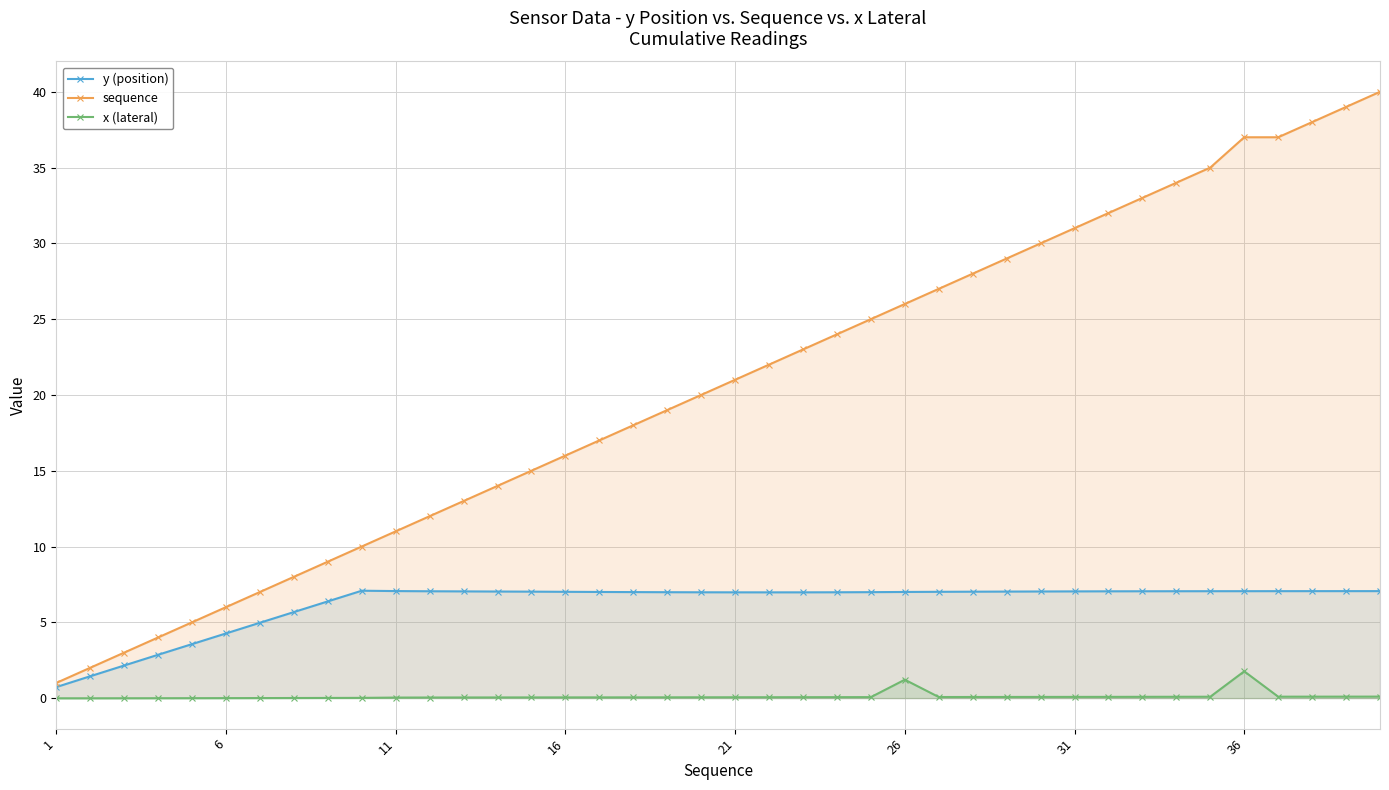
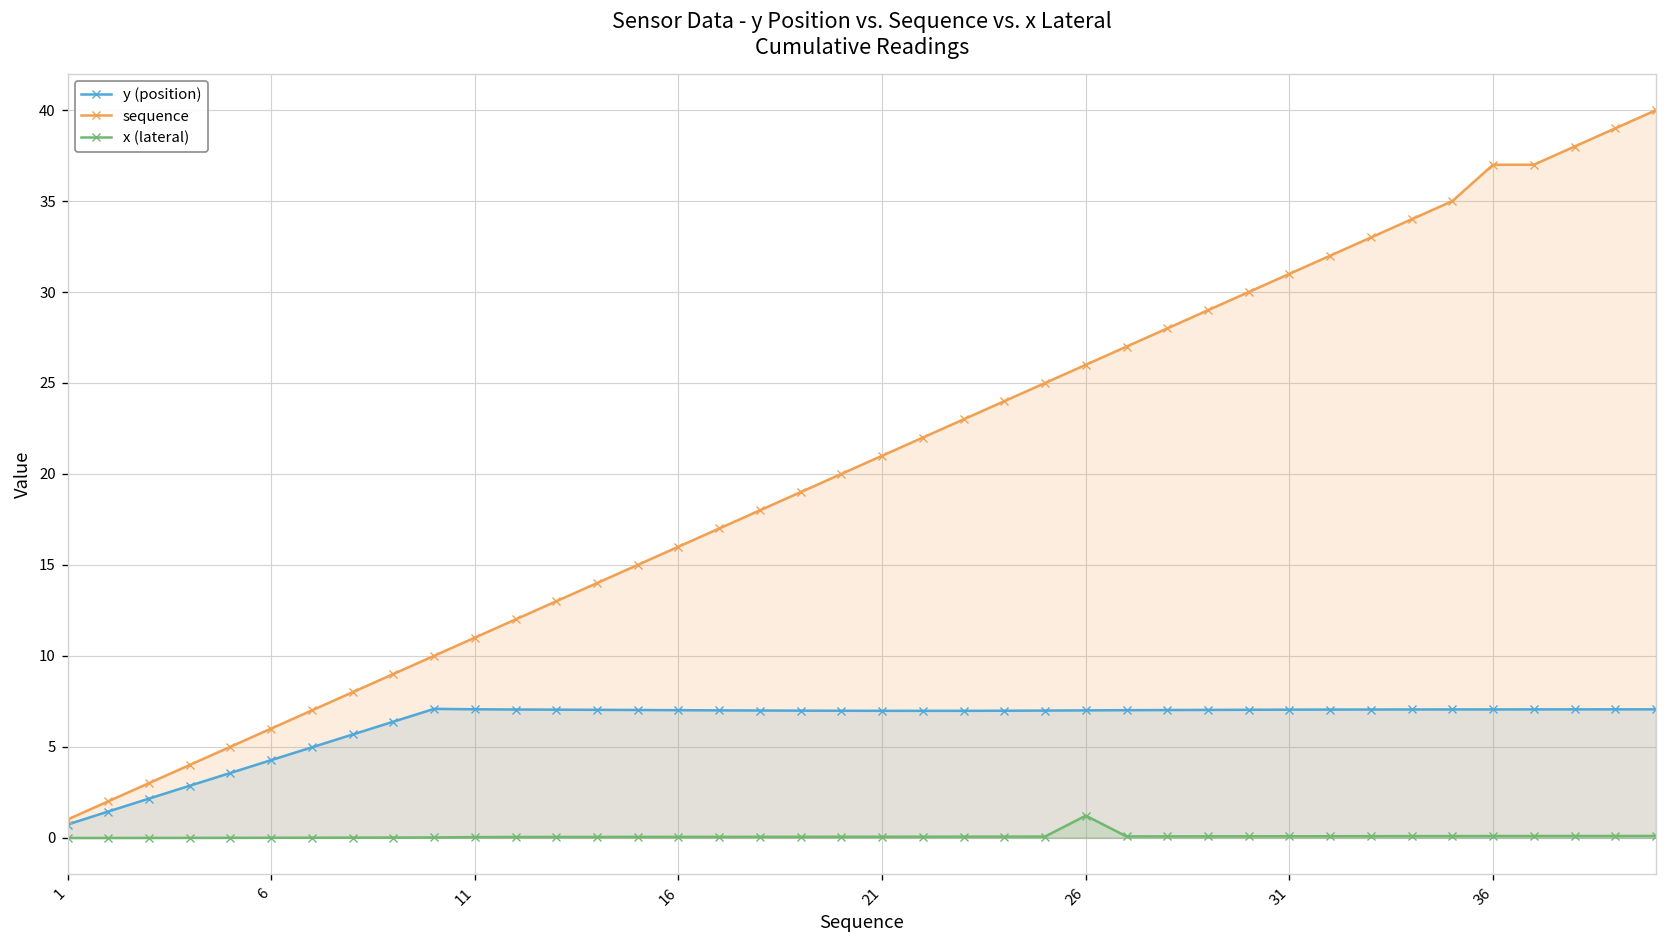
  {
    "y (position)": {
      "1": 0.7,
      "6": 4.3,
      "11": 7.1,
      "16": 7.0,
      "21": 7.0,
      "26": 7.0,
      "31": 7.0,
      "36": 7.1
    },
    "sequence": {
      "1": 1.0,
      "6": 6.0,
      "11": 11.0,
      "16": 16.0,
      "21": 21.0,
      "26": 26.0,
      "31": 31.0,
      "36": 37.0
    },
    "x (lateral)": {
      "1": 0.0,
      "6": 0.0,
      "11": 0.0,
      "16": 0.0,
      "21": 0.1,
      "26": 1.2,
      "31": 0.1,
-     "36": 1.8
+     "36": 0.1
    }
  }
